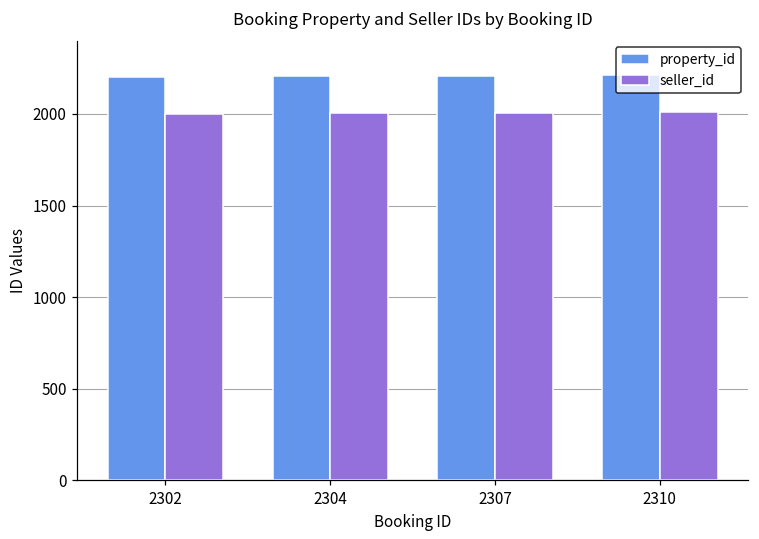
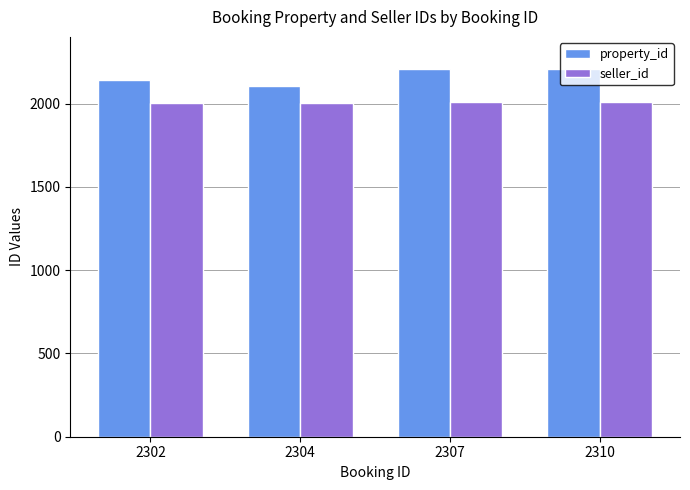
  {
    "property_id": {
-     "2302": 2200,
-     "2304": 2200,
+     "2302": 2140,
+     "2304": 2100,
      "2307": 2210
    },
    "seller_id": {
      "2302": 2000,
      "2304": 2000,
      "2307": 2010,
      "2310": 2010
    }
  }
